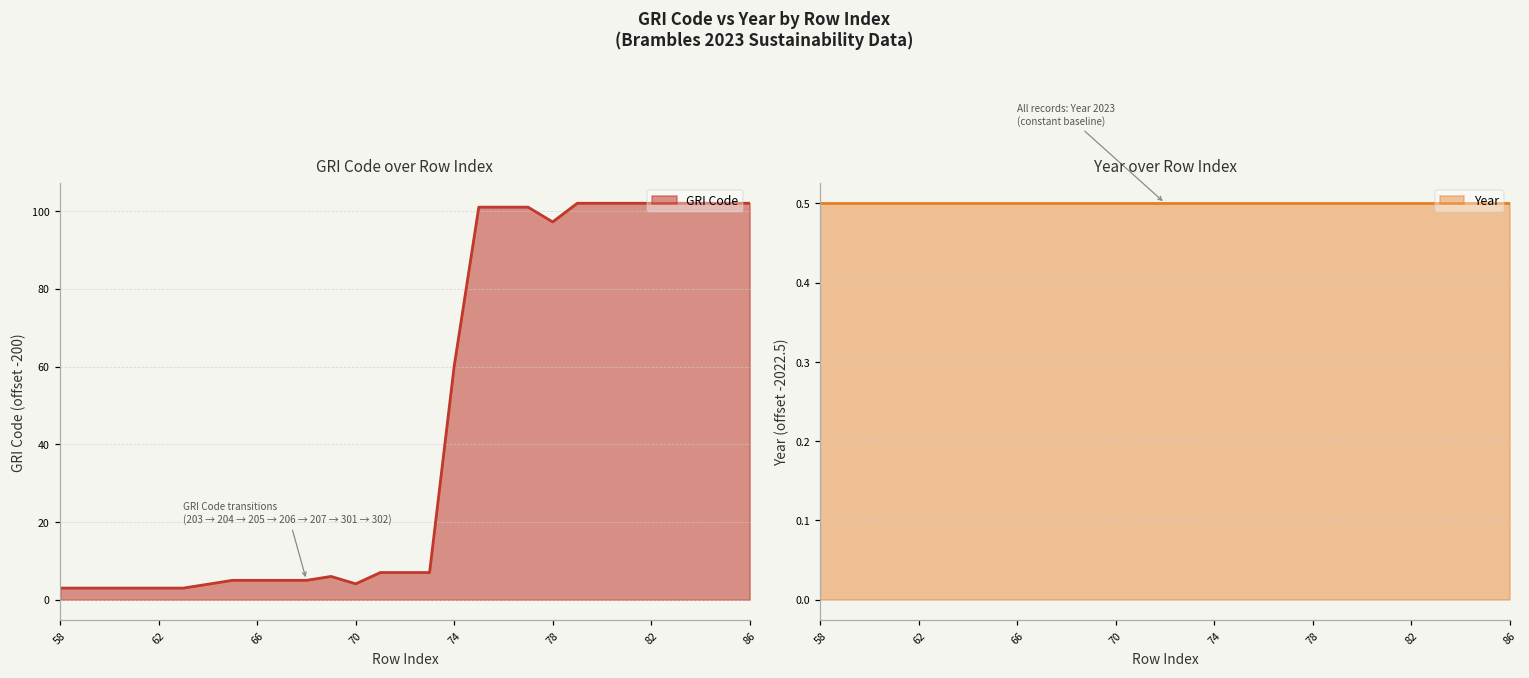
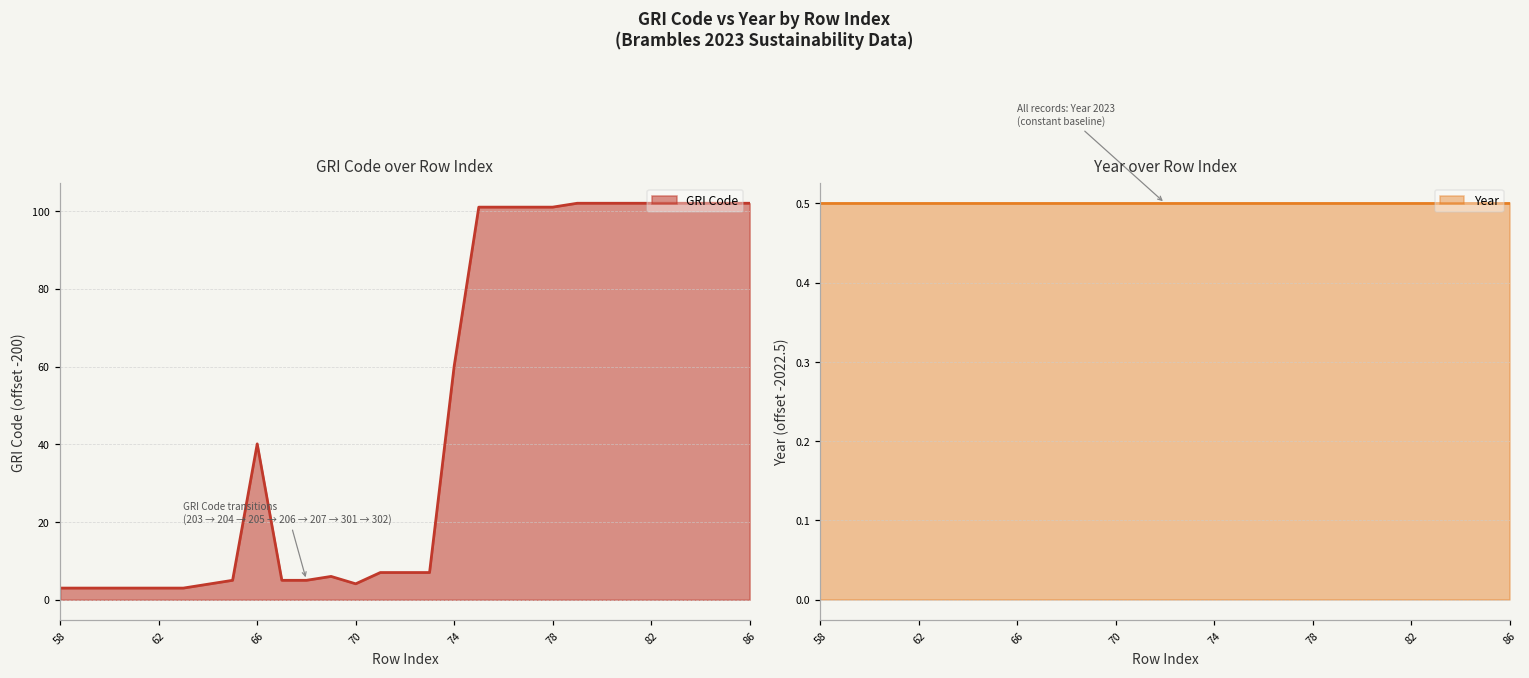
  {
    "GRI Code over Row Index": {
      "58": 3,
      "62": 3,
-     "66": 5,
+     "66": 40,
      "70": 4,
      "74": 60,
-     "78": 97,
+     "78": 101,
      "86": 102
    },
    "Year over Row Index": {
      "58": 0.50,
      "62": 0.50,
      "74": 0.50,
      "78": 0.50,
      "82": 0.50,
      "86": 0.50
    }
  }
